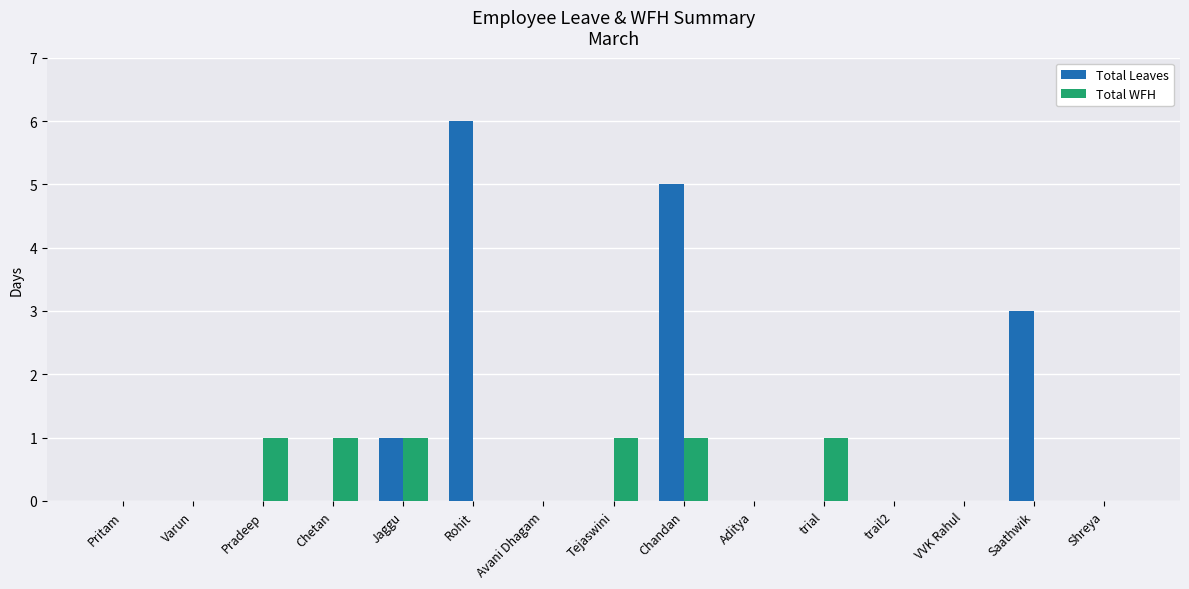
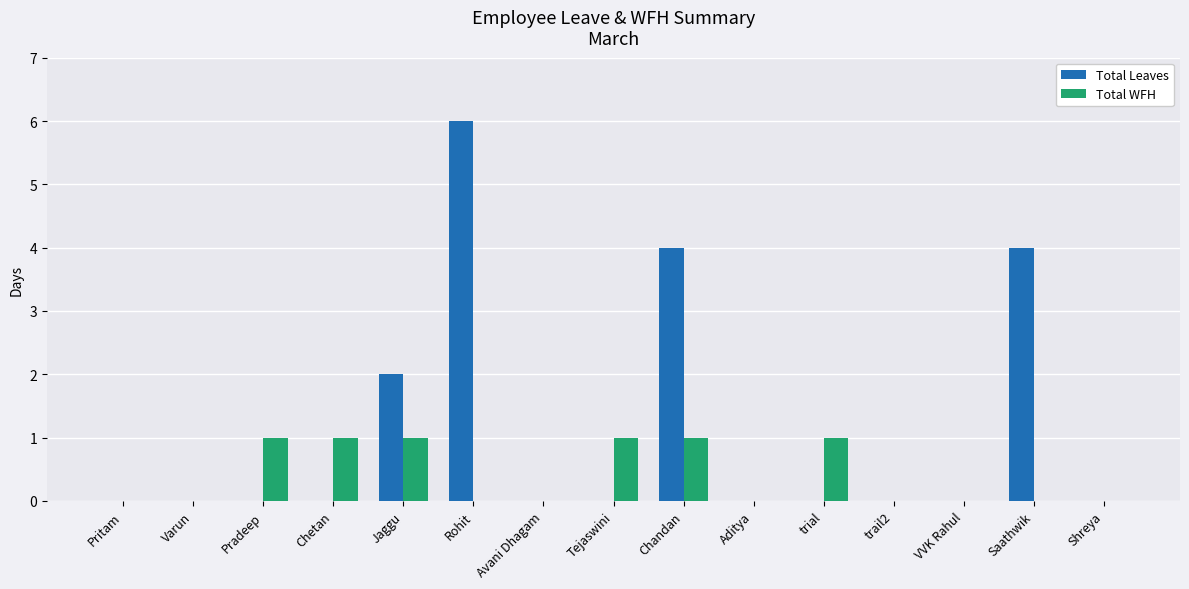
  {
    "Total Leaves": {
      "Pritam": 0,
      "Varun": 0,
      "Pradeep": 0,
      "Chetan": 0,
-     "Jaggu": 1,
+     "Jaggu": 2,
      "Rohit": 6,
      "Avani Dhagam": 0,
      "Tejaswini": 0,
-     "Chandan": 5,
+     "Chandan": 4,
      "Aditya": 0,
      "trial": 0,
      "trail2": 0,
      "VVK Rahul": 0,
-     "Saathwik": 3,
+     "Saathwik": 4,
      "Shreya": 0
    },
    "Total WFH": {
      "Pritam": 0,
      "Varun": 0,
      "Pradeep": 1,
      "Chetan": 1,
      "Jaggu": 1,
      "Rohit": 0,
      "Avani Dhagam": 0,
      "Tejaswini": 1,
      "Chandan": 1,
      "Aditya": 0,
      "trial": 1,
      "trail2": 0,
      "VVK Rahul": 0,
      "Saathwik": 0,
      "Shreya": 0
    }
  }
